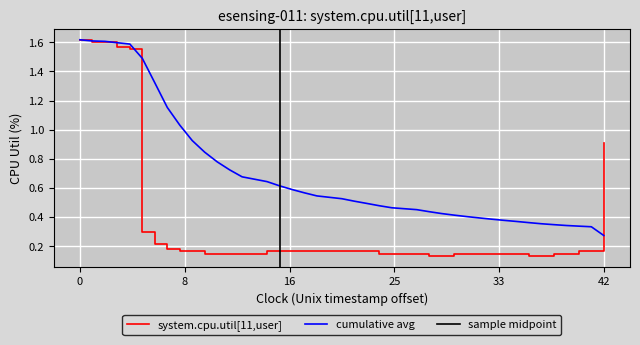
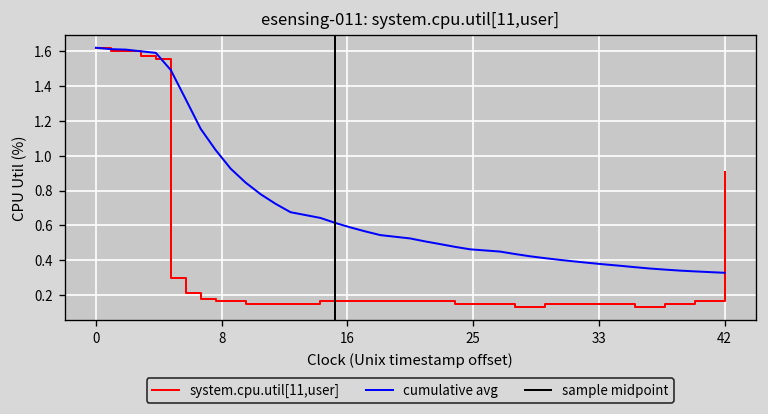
  {
    "system.cpu.util[11,user]": {
      "42": 0.91
    },
    "cumulative avg": {
-     "42": 0.27
+     "42": 0.33
    }
  }
